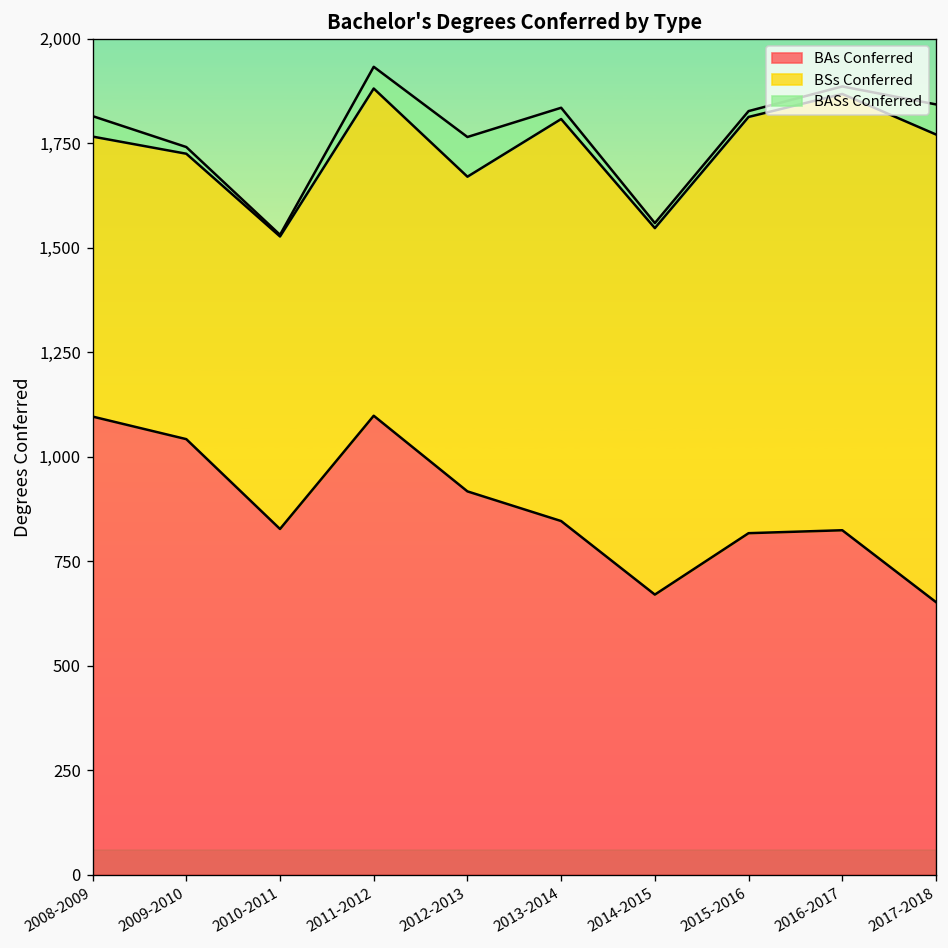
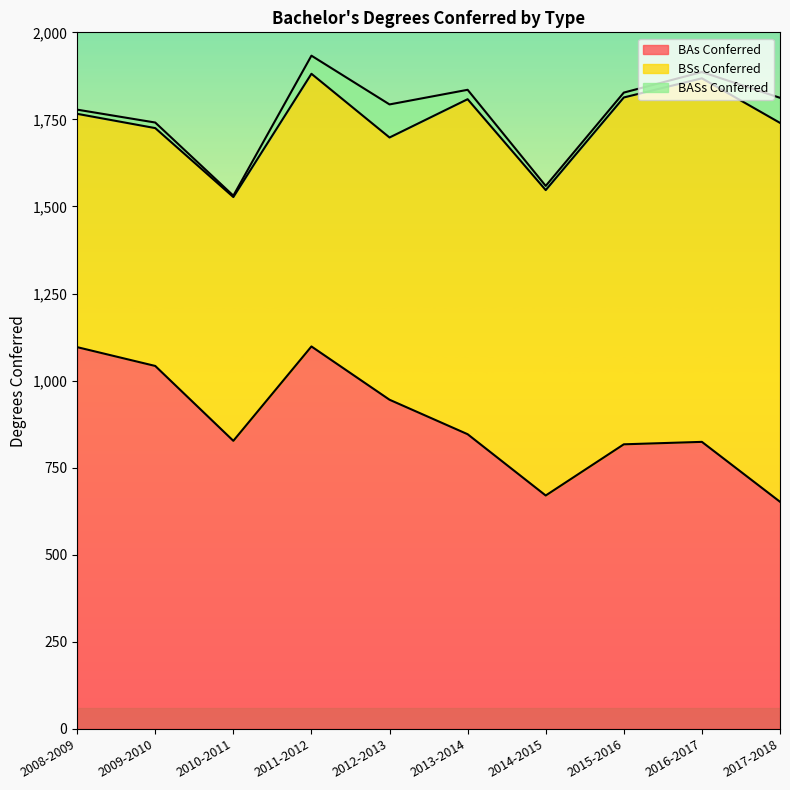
  {
    "BAs Conferred": {
      "2008-2009": "1,100",
      "2009-2010": "1,040",
      "2010-2011": "830",
      "2011-2012": "1,100",
-     "2012-2013": "920",
+     "2012-2013": "950",
      "2013-2014": "850",
      "2014-2015": "670",
      "2015-2016": "820",
      "2016-2017": "820",
      "2017-2018": "650"
    },
    "BSs Conferred": {
      "2008-2009": "670",
      "2009-2010": "680",
      "2011-2012": "780",
      "2012-2013": "750",
      "2013-2014": "960",
      "2014-2015": "880",
      "2015-2016": "1,000",
-     "2017-2018": "1,120"
+     "2017-2018": "1,090"
    },
    "BASs Conferred": {
-     "2008-2009": "50",
+     "2008-2009": "10",
      "2009-2010": "20",
      "2011-2012": "50",
      "2012-2013": "100",
      "2013-2014": "30",
      "2014-2015": "10",
      "2015-2016": "10",
      "2017-2018": "70"
    }
  }
